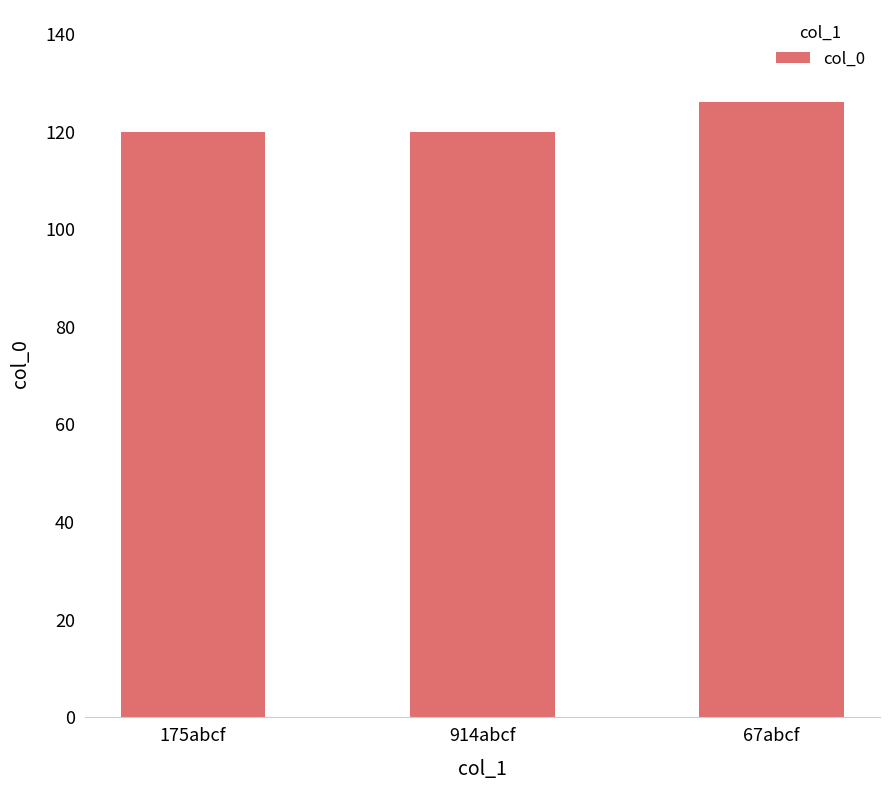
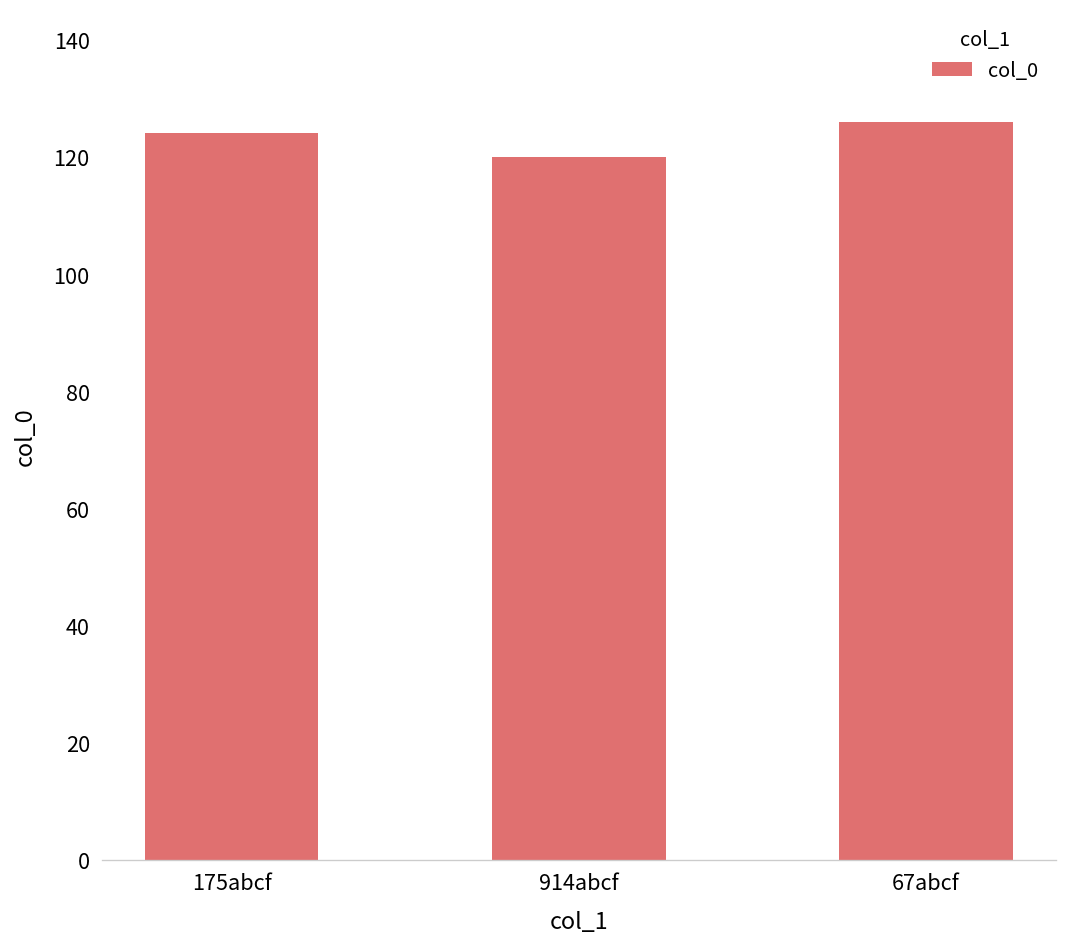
  {
-   "175abcf": 120,
+   "175abcf": 124,
    "914abcf": 120,
    "67abcf": 126
  }
